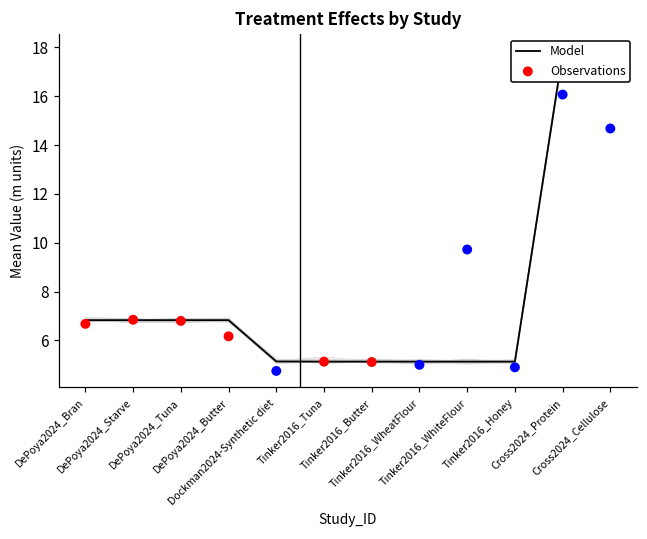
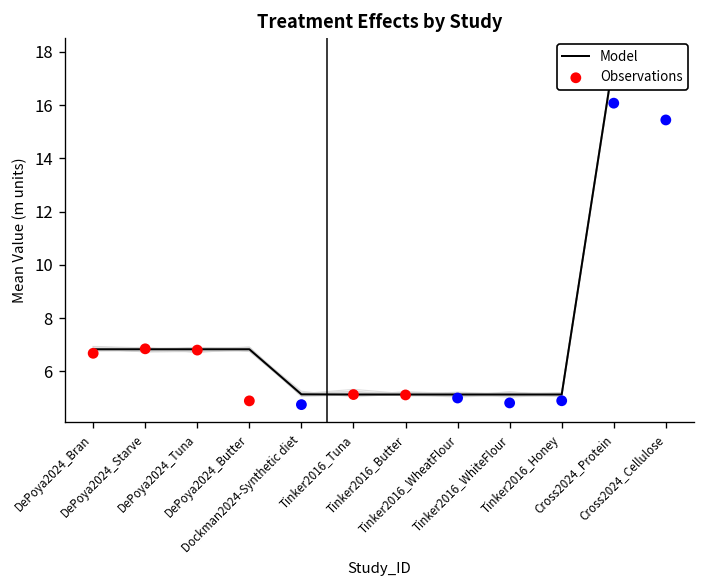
  {
    "Observations": {
-     "DePoya2024_Butter": 6.2,
-     "Tinker2016_WhiteFlour": 9.7,
-     "Cross2024_Cellulose": 14.7
+     "DePoya2024_Butter": 4.9,
+     "Tinker2016_WhiteFlour": 4.8,
+     "Cross2024_Cellulose": 15.4
    }
  }
